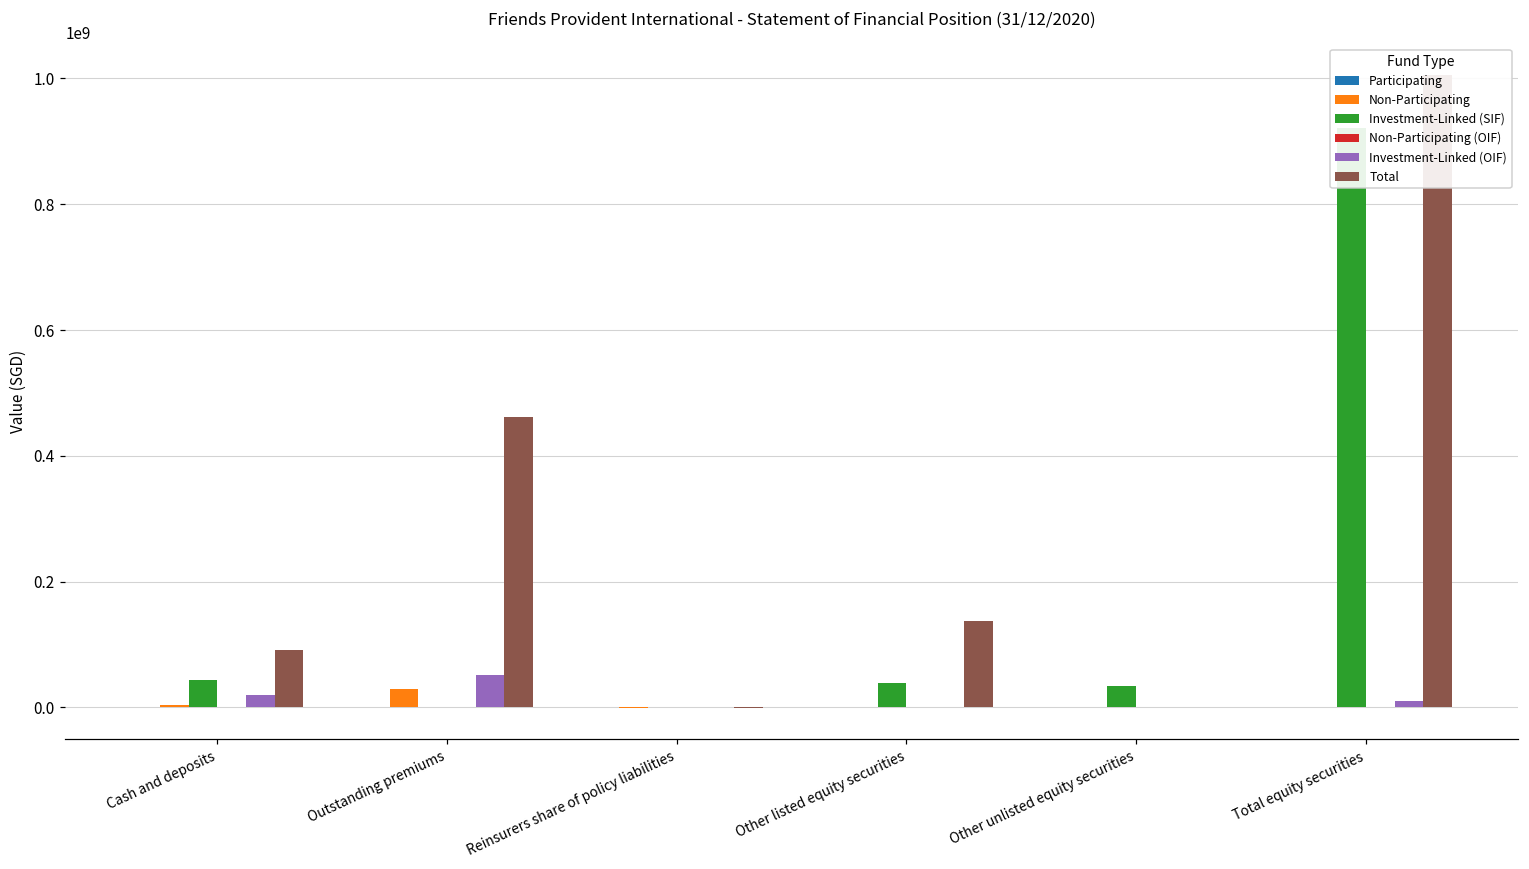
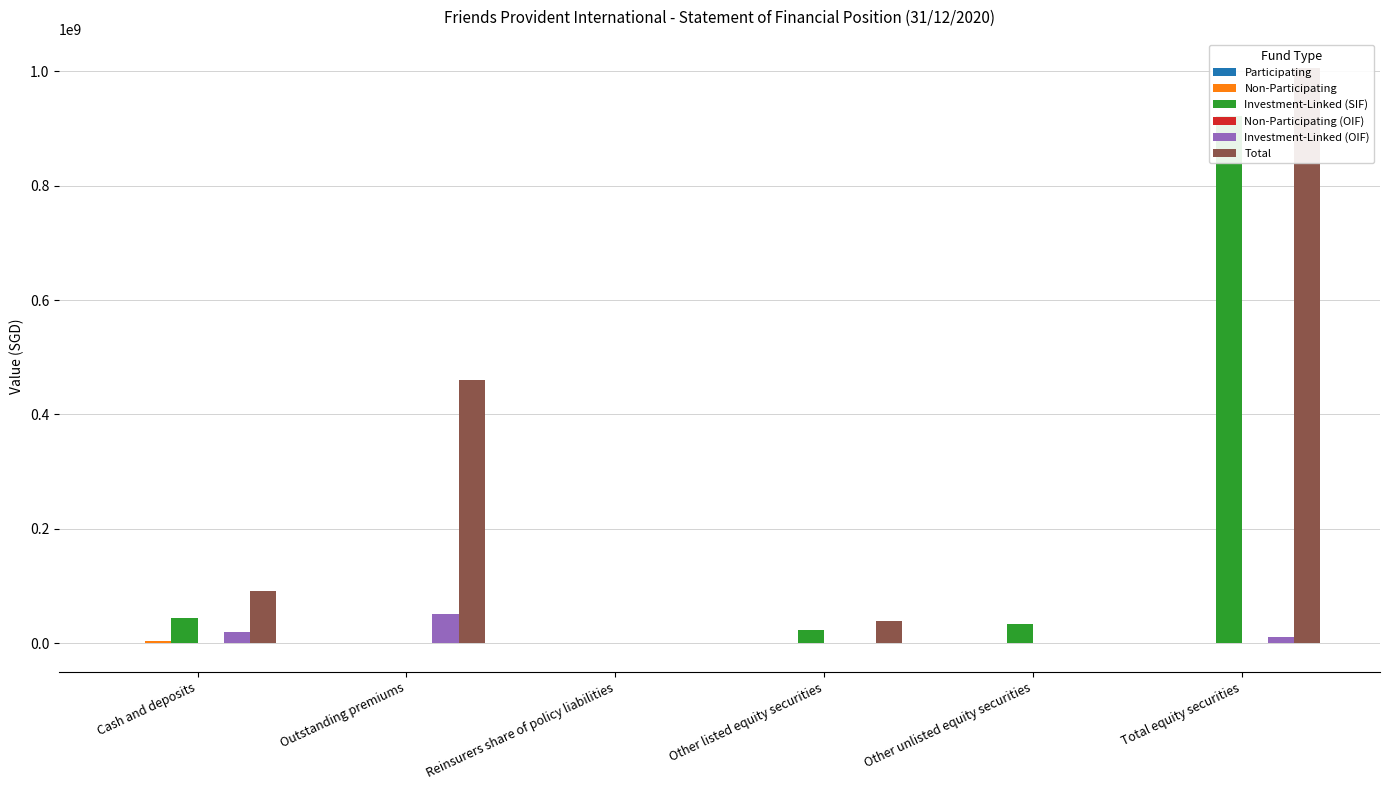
  {
    "Participating": {
      "Cash and deposits": 0,
      "Outstanding premiums": 0,
      "Reinsurers share of policy liabilities": 0,
      "Other listed equity securities": 0,
      "Other unlisted equity securities": 0,
      "Total equity securities": 0
    },
    "Non-Participating": {
-     "Outstanding premiums": 30000000,
+     "Outstanding premiums": 0,
      "Other listed equity securities": 0,
      "Other unlisted equity securities": 0,
      "Total equity securities": 0
    },
    "Investment-Linked (SIF)": {
      "Cash and deposits": 40000000,
      "Reinsurers share of policy liabilities": 0,
-     "Other listed equity securities": 40000000,
+     "Other listed equity securities": 20000000,
      "Other unlisted equity securities": 30000000
    },
    "Non-Participating (OIF)": {
      "Outstanding premiums": 0,
      "Other listed equity securities": 0,
      "Other unlisted equity securities": 0,
      "Total equity securities": 0
    },
    "Investment-Linked (OIF)": {
      "Cash and deposits": 20000000,
      "Outstanding premiums": 50000000,
      "Reinsurers share of policy liabilities": 0,
      "Other listed equity securities": 0,
      "Other unlisted equity securities": 0,
      "Total equity securities": 10000000
    },
    "Total": {
      "Cash and deposits": 90000000,
      "Outstanding premiums": 460000000,
-     "Other listed equity securities": 140000000
+     "Other listed equity securities": 40000000
    }
  }
